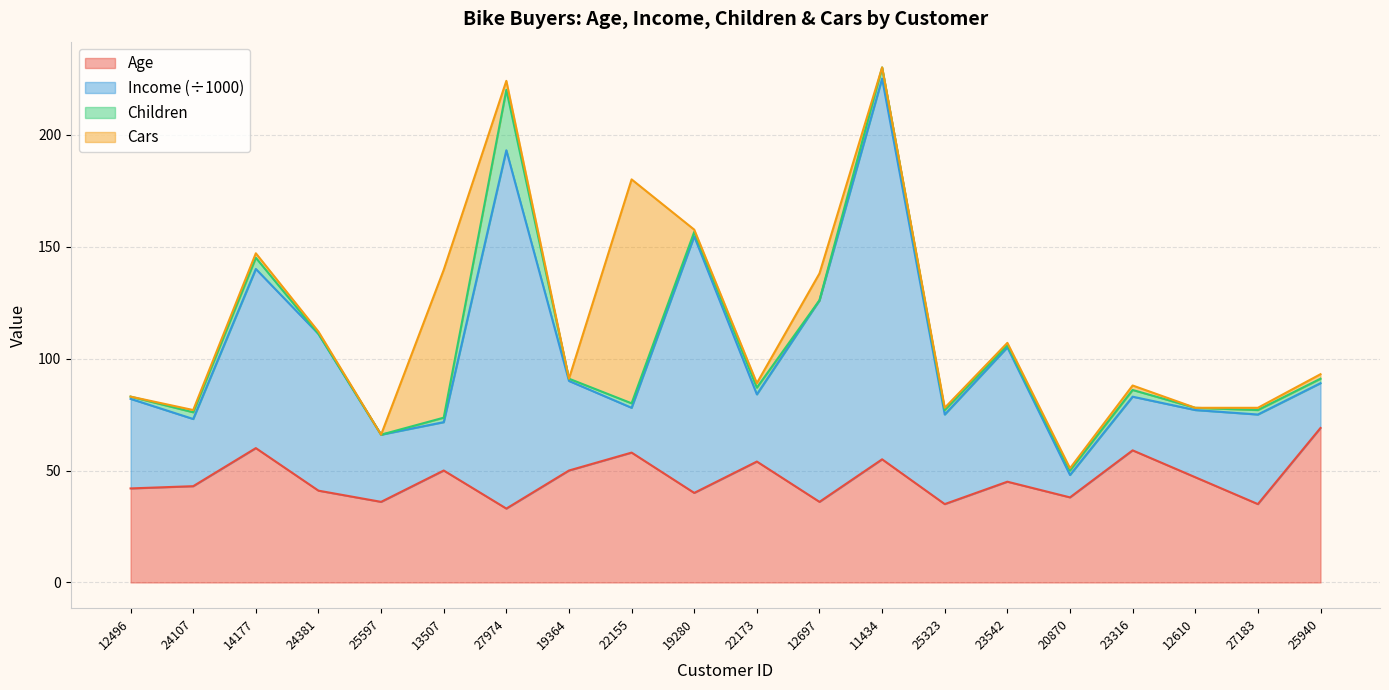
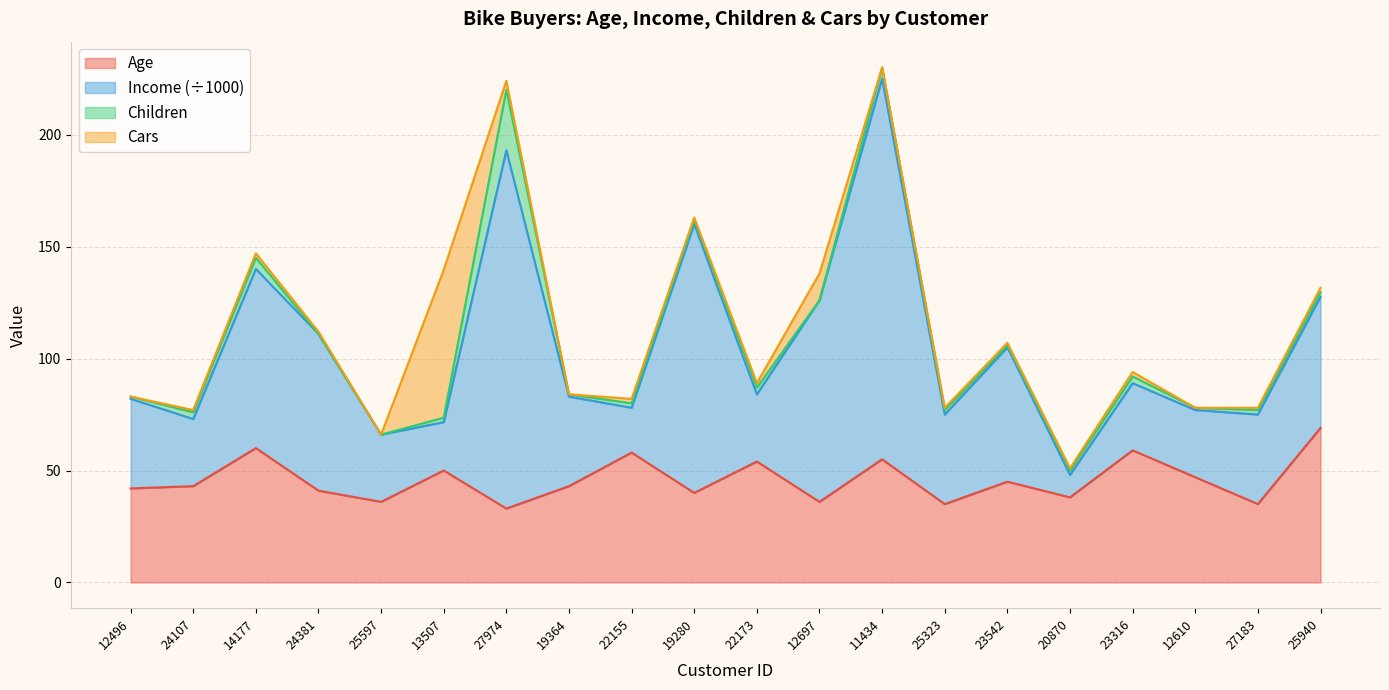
  {
    "Age": {
      "12496": 42,
      "24107": 43,
      "14177": 60,
      "24381": 41,
      "25597": 36,
      "13507": 50,
      "27974": 33,
-     "19364": 50,
+     "19364": 43,
      "22155": 58,
      "19280": 40,
      "22173": 54,
      "12697": 36,
      "11434": 55,
      "25323": 35,
      "23542": 45,
      "20870": 38,
      "23316": 59,
      "12610": 47,
      "27183": 35,
      "25940": 69
    },
    "Income (÷1000)": {
      "24107": 30,
      "14177": 80,
      "13507": 22,
      "27974": 160,
      "22155": 20,
-     "19280": 115,
+     "19280": 120,
      "22173": 30,
      "11434": 170,
      "25323": 40,
      "20870": 10,
-     "23316": 24,
+     "23316": 30,
      "27183": 40,
-     "25940": 20
+     "25940": 59
    },
    "Children": {
      "14177": 5,
      "13507": 2,
      "27974": 27,
      "22155": 2,
      "22173": 3,
      "23316": 3,
      "25940": 2
    },
    "Cars": {
      "14177": 2,
      "13507": 66,
      "27974": 4,
-     "22155": 100,
+     "22155": 2,
      "22173": 2,
      "12697": 12,
      "23316": 2,
      "25940": 2
    }
  }
